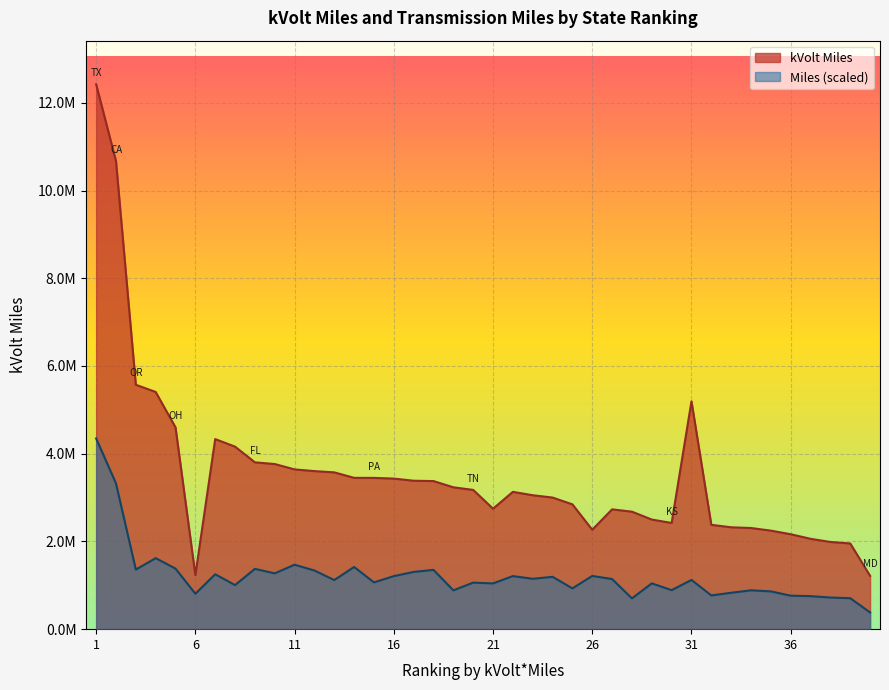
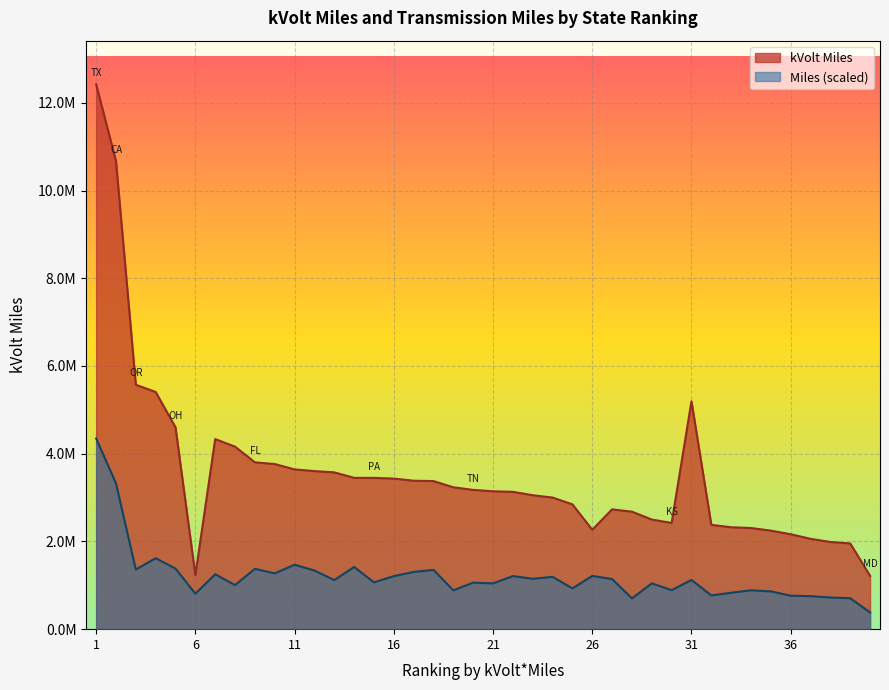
  {
    "kVolt Miles": {
      "1": 12400000,
      "6": 1200000,
      "11": 3600000,
      "16": 3400000,
-     "21": 2700000,
+     "21": 3100000,
      "26": 2300000,
      "31": 5200000,
      "36": 2200000
    },
    "Miles (scaled)": {
      "1": 4300000,
      "6": 800000,
      "11": 1500000,
      "16": 1200000,
      "21": 1000000,
      "26": 1200000,
      "31": 1100000,
      "36": 800000
    }
  }
